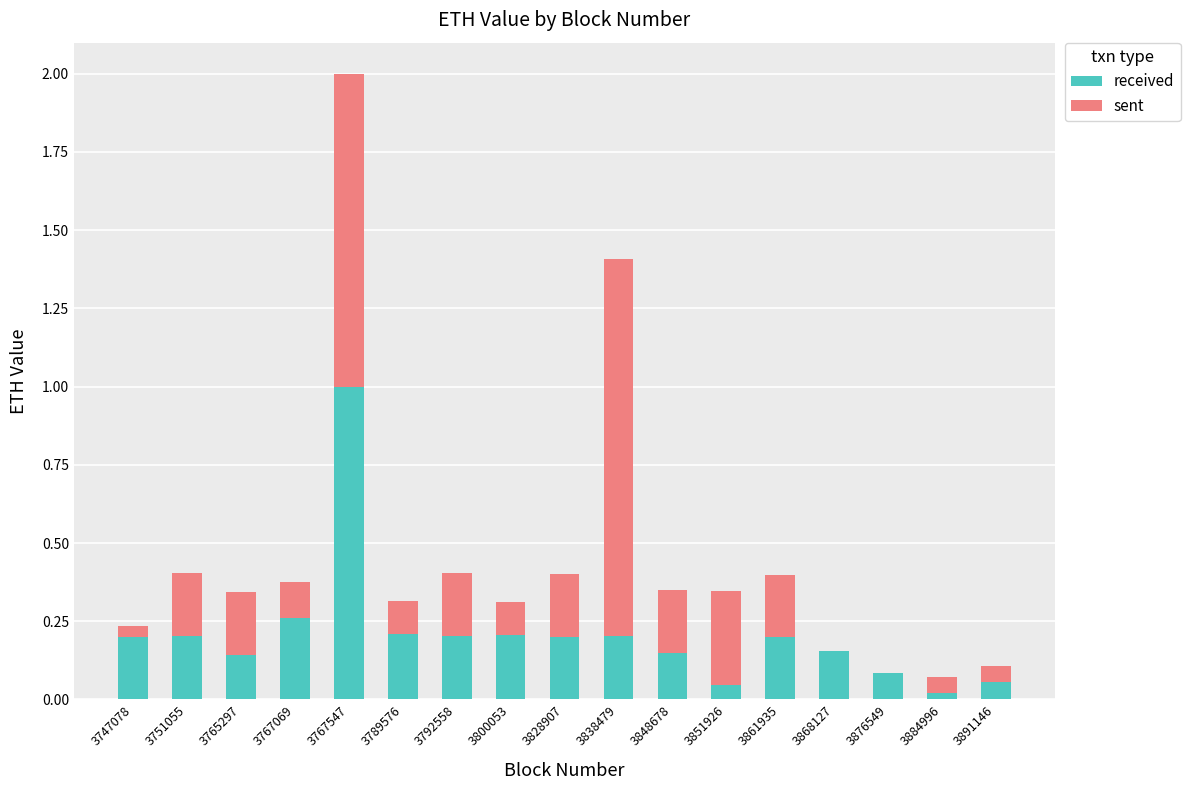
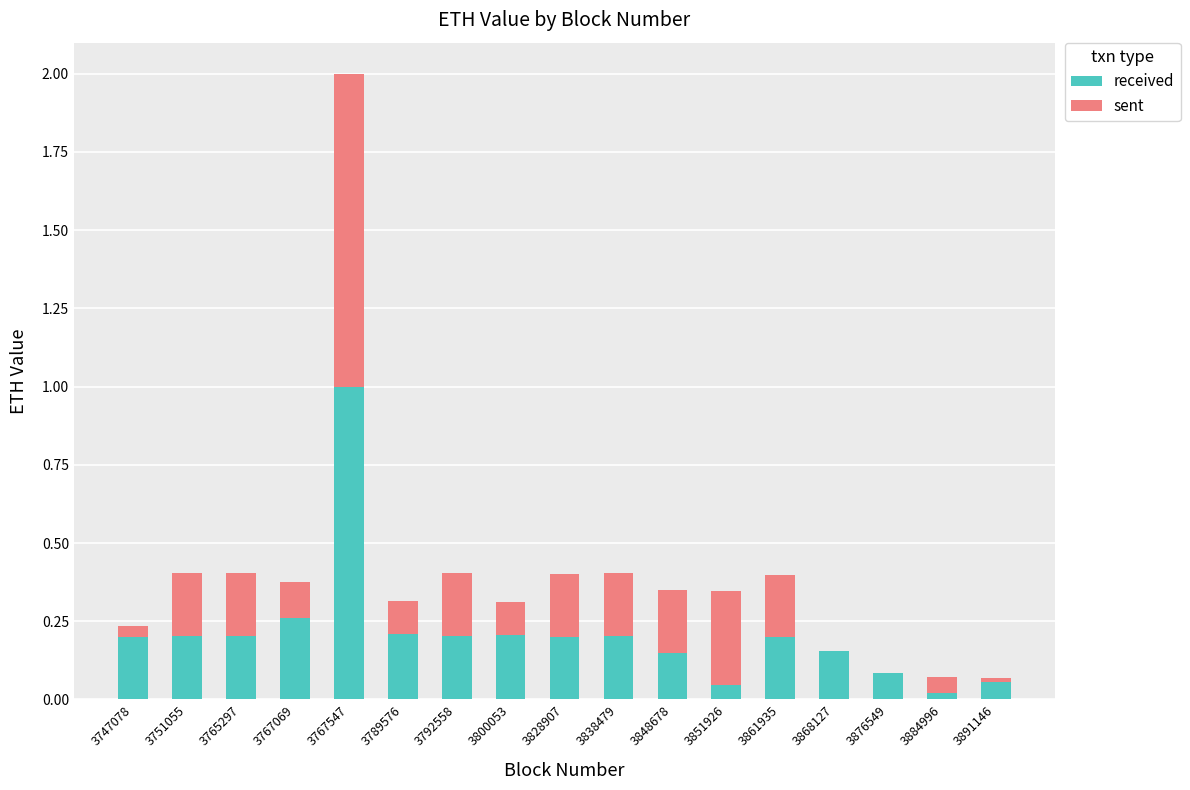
  {
    "received": {
      "3747078": 0.20,
      "3751055": 0.20,
-     "3765297": 0.14,
+     "3765297": 0.20,
      "3767069": 0.26,
      "3767547": 1.00,
      "3789576": 0.21,
      "3792558": 0.20,
      "3800053": 0.20,
      "3828907": 0.20,
      "3838479": 0.20,
      "3848678": 0.15,
      "3851926": 0.05,
      "3861935": 0.20,
      "3868127": 0.15,
      "3876549": 0.08,
      "3884996": 0.02,
      "3891146": 0.05
    },
    "sent": {
      "3747078": 0.03,
      "3751055": 0.20,
      "3765297": 0.20,
      "3767069": 0.11,
      "3767547": 1.00,
      "3789576": 0.11,
      "3792558": 0.20,
      "3800053": 0.11,
      "3828907": 0.20,
-     "3838479": 1.21,
+     "3838479": 0.20,
      "3848678": 0.20,
      "3851926": 0.30,
      "3861935": 0.20,
      "3868127": 0.00,
      "3876549": 0.00,
      "3884996": 0.05,
-     "3891146": 0.05
+     "3891146": 0.02
    }
  }
